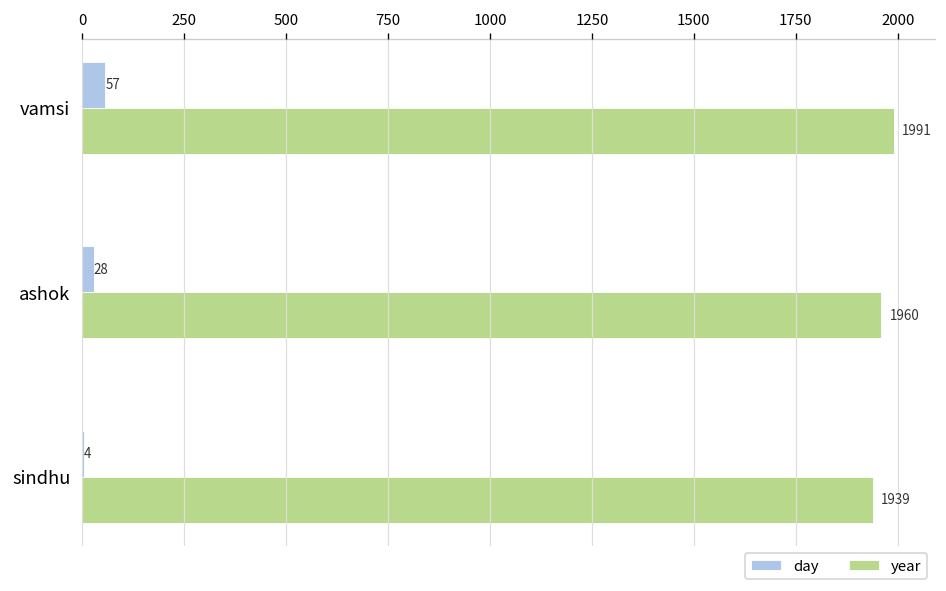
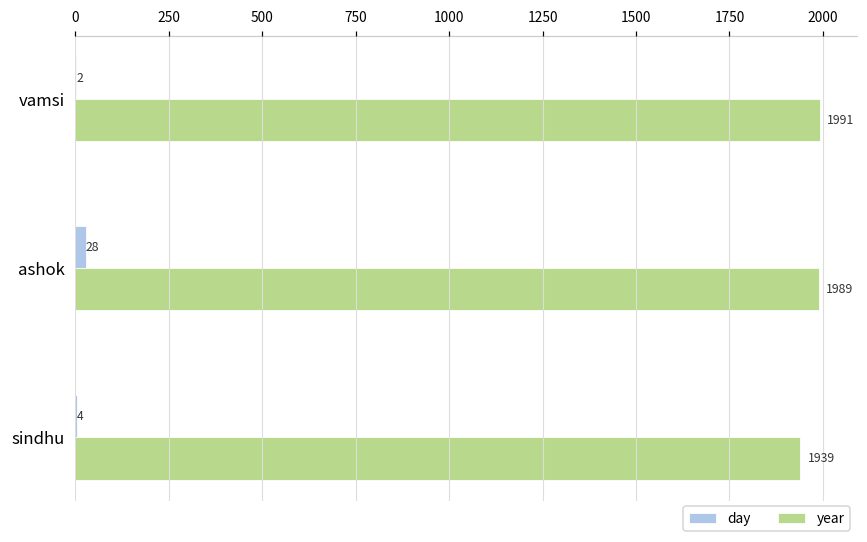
  {
    "day": {
-     "vamsi": 57,
+     "vamsi": 2,
      "ashok": 28,
      "sindhu": 4
    },
    "year": {
      "vamsi": 1991,
-     "ashok": 1960,
+     "ashok": 1989,
      "sindhu": 1939
    }
  }
